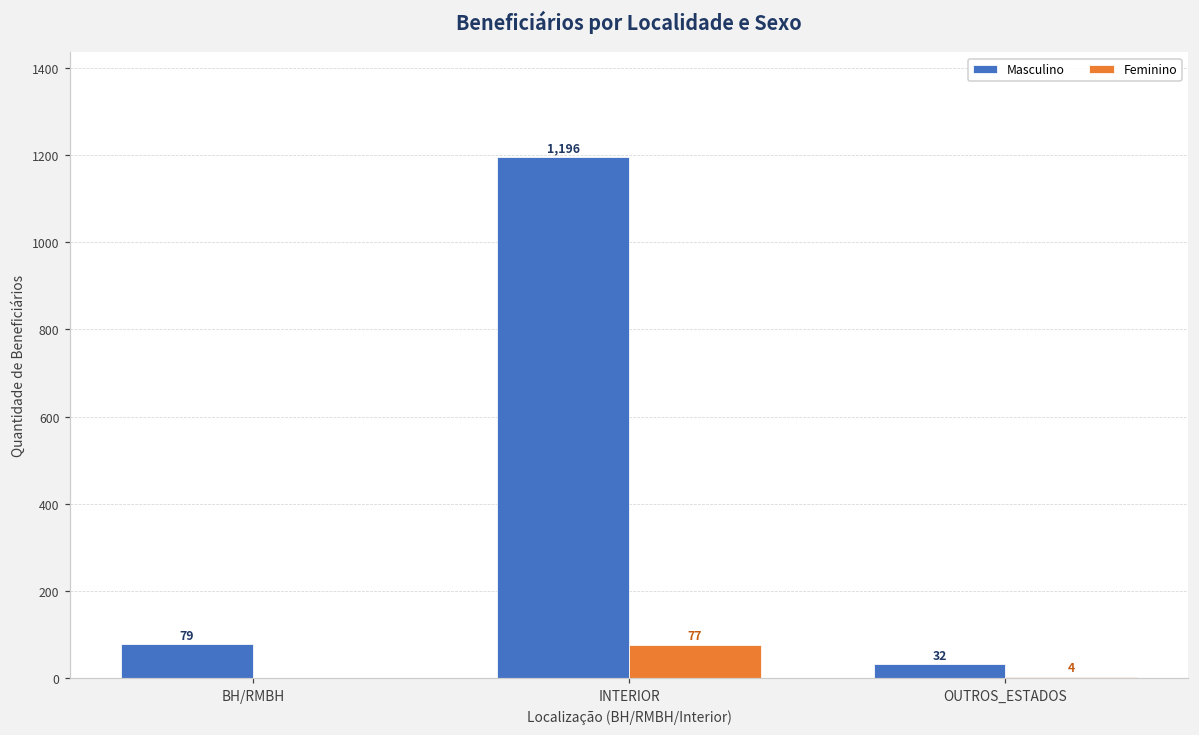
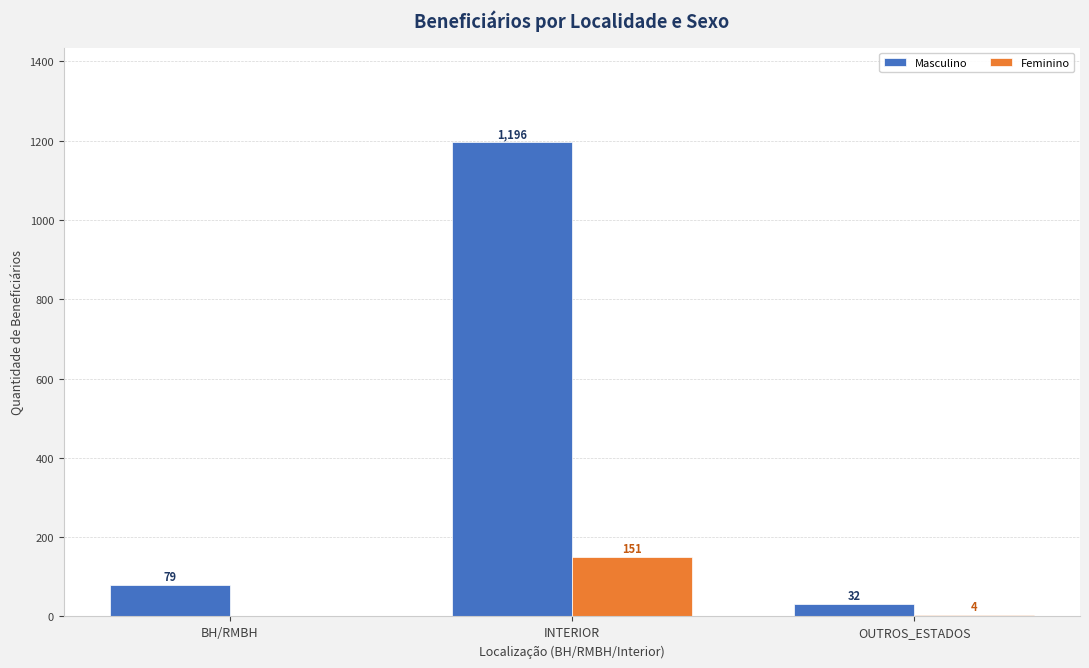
  {
    "Masculino": {
      "BH/RMBH": "79",
      "INTERIOR": "1,196",
      "OUTROS_ESTADOS": "32"
    },
    "Feminino": {
-     "INTERIOR": "77",
+     "INTERIOR": "151",
      "OUTROS_ESTADOS": "4"
    }
  }
